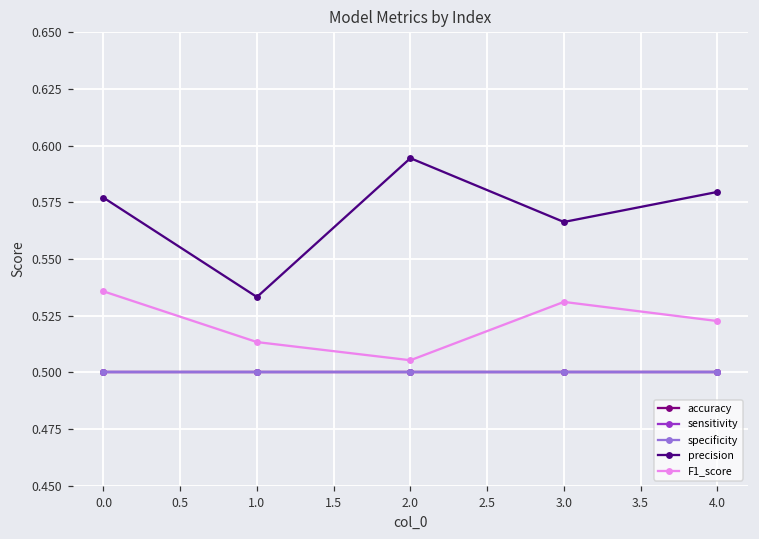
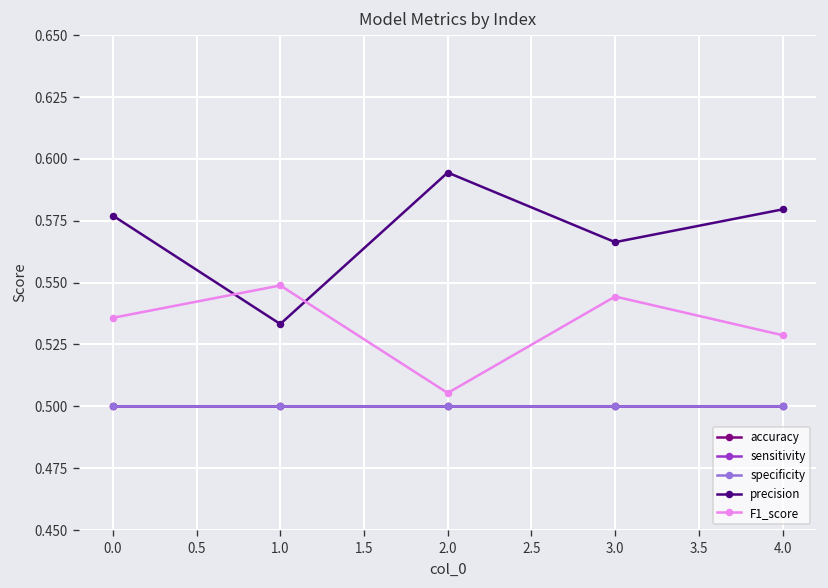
  {
    "specificity": {
      "0.0": 0.500,
      "1.0": 0.500,
      "2.0": 0.500,
      "3.0": 0.500,
      "4.0": 0.500
    },
    "precision": {
      "0.0": 0.577,
      "1.0": 0.533,
      "2.0": 0.594,
      "3.0": 0.566,
      "4.0": 0.580
    },
    "F1_score": {
      "0.0": 0.536,
-     "1.0": 0.513,
+     "1.0": 0.549,
      "2.0": 0.505,
-     "3.0": 0.531,
-     "4.0": 0.523
+     "3.0": 0.544,
+     "4.0": 0.529
    }
  }
